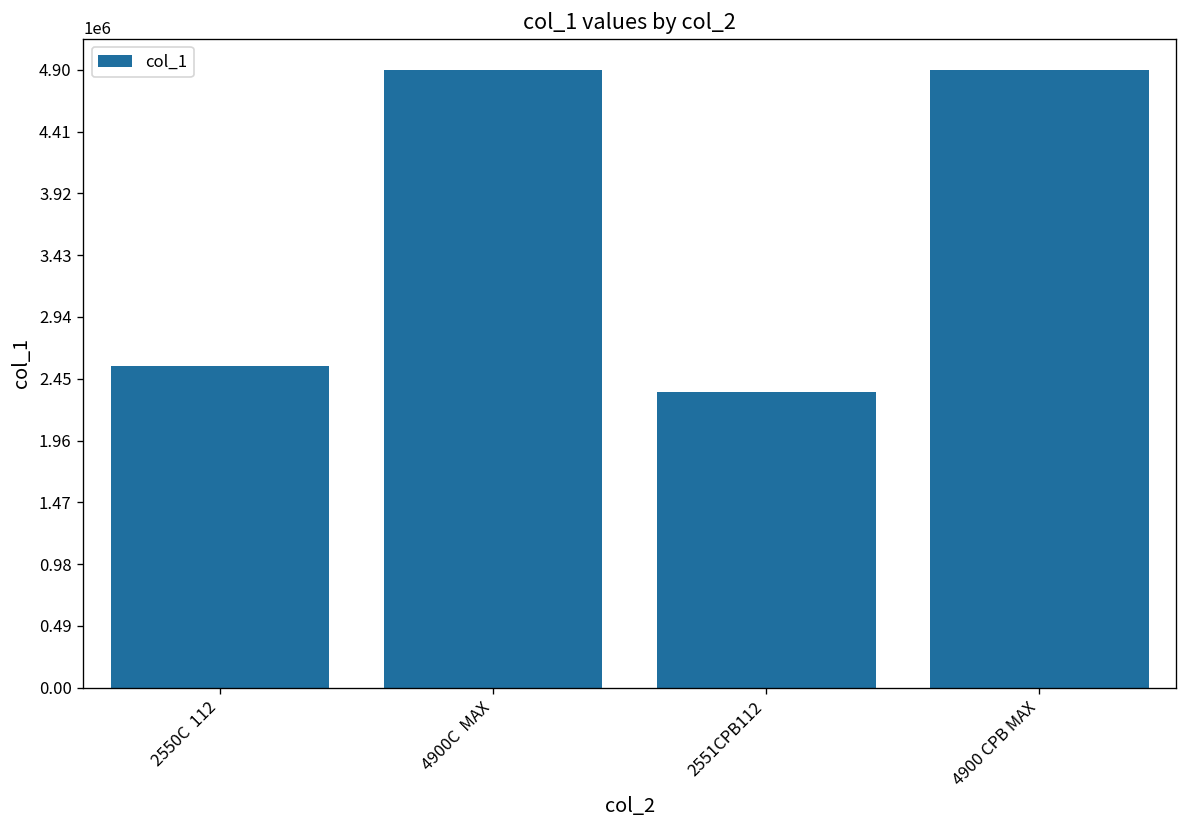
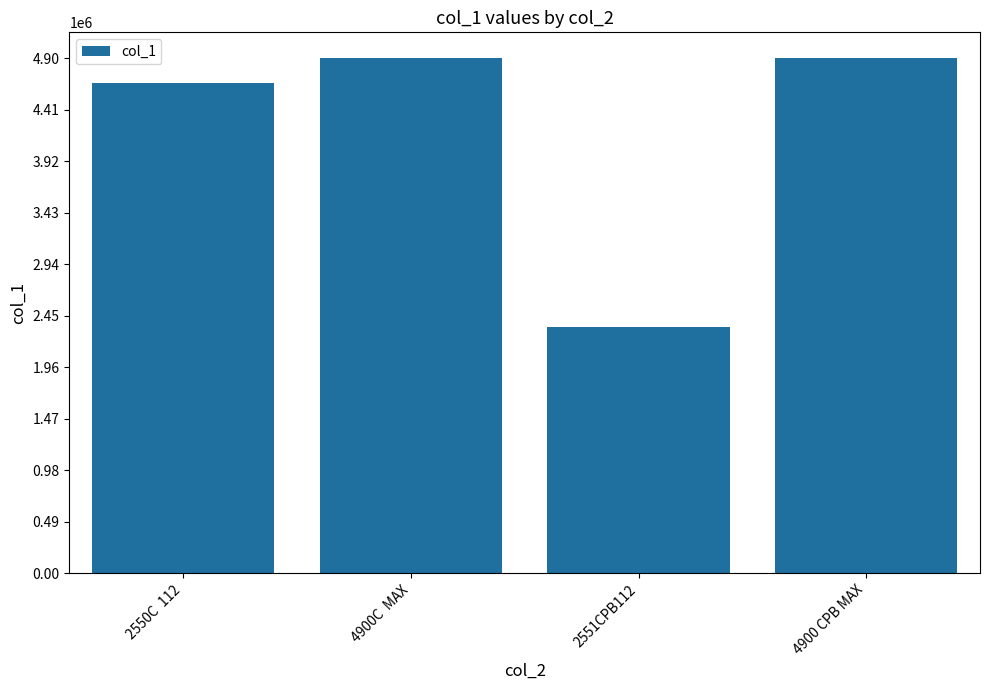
  {
-   "2550C 112": 2550000,
+   "2550C 112": 4660000,
    "4900C MAX": 4900000,
    "2551CPB112": 2350000,
    "4900 CPB MAX": 4900000
  }
